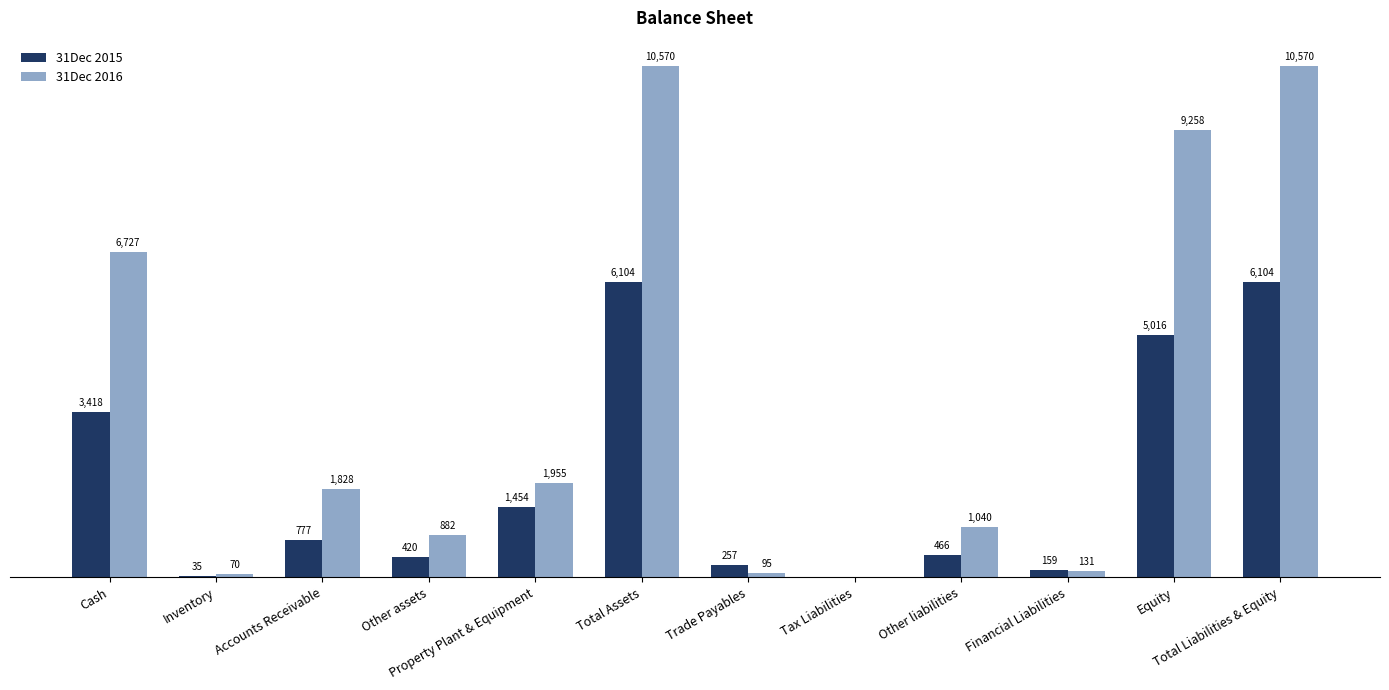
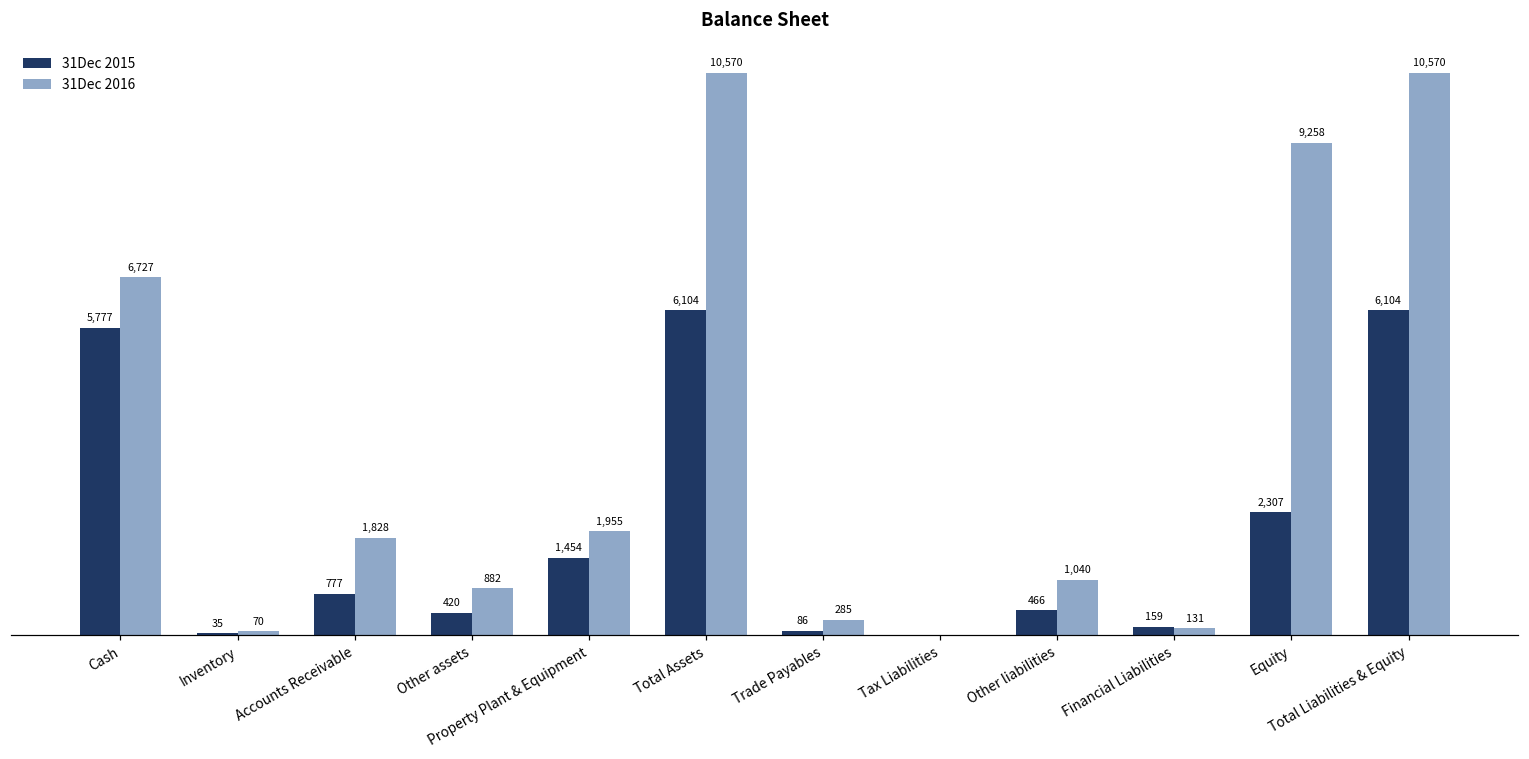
  {
    "31Dec 2015": {
-     "Cash": "3,418",
+     "Cash": "5,777",
      "Inventory": "35",
      "Accounts Receivable": "777",
      "Other assets": "420",
      "Property Plant & Equipment": "1,454",
      "Total Assets": "6,104",
-     "Trade Payables": "257",
+     "Trade Payables": "86",
      "Other liabilities": "466",
      "Financial Liabilities": "159",
-     "Equity": "5,016",
+     "Equity": "2,307",
      "Total Liabilities & Equity": "6,104"
    },
    "31Dec 2016": {
      "Cash": "6,727",
      "Inventory": "70",
      "Accounts Receivable": "1,828",
      "Other assets": "882",
      "Property Plant & Equipment": "1,955",
      "Total Assets": "10,570",
-     "Trade Payables": "95",
+     "Trade Payables": "285",
      "Other liabilities": "1,040",
      "Financial Liabilities": "131",
      "Equity": "9,258",
      "Total Liabilities & Equity": "10,570"
    }
  }
